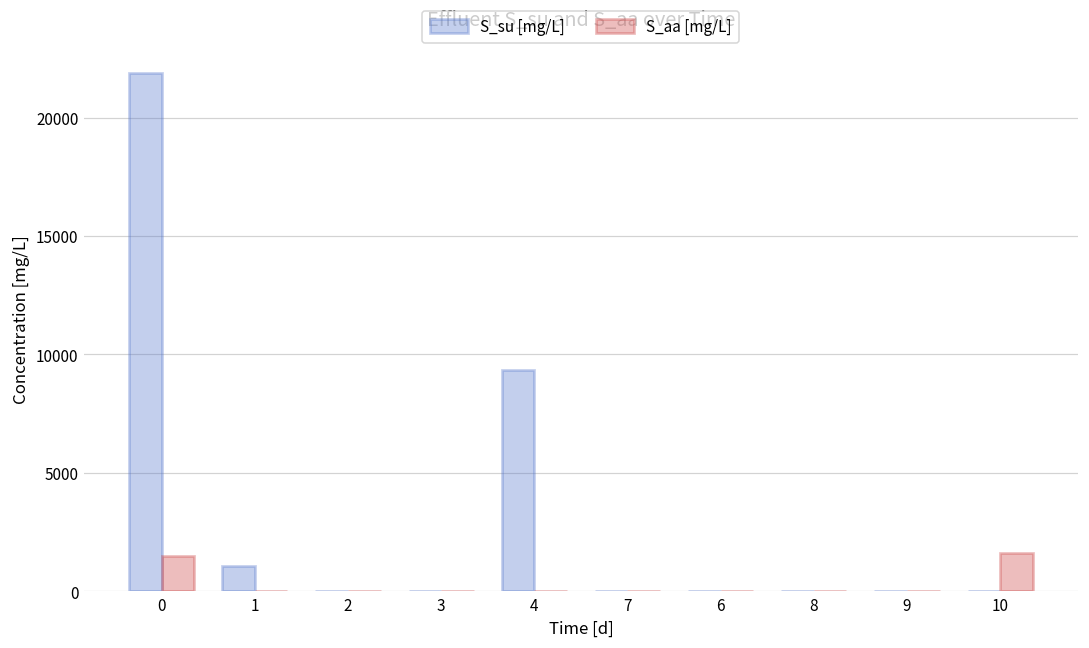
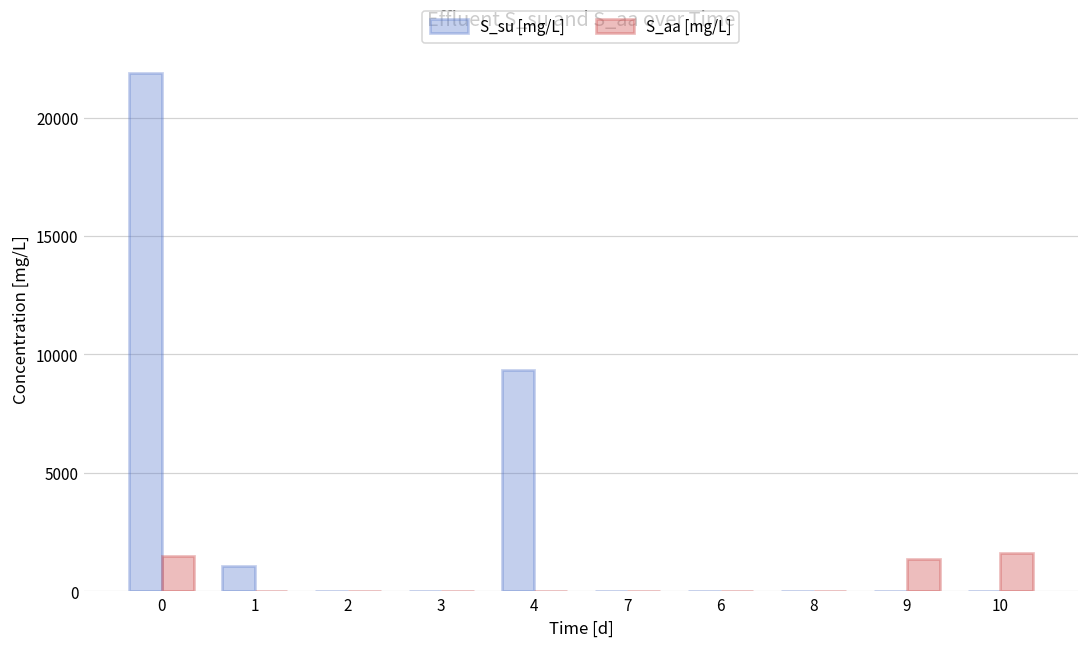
  {
    "S_su [mg/L]": {
      "0": 21900,
      "1": 1100,
      "4": 9300
    },
    "S_aa [mg/L]": {
      "0": 1500,
-     "9": 0,
+     "9": 1400,
      "10": 1600
    }
  }
